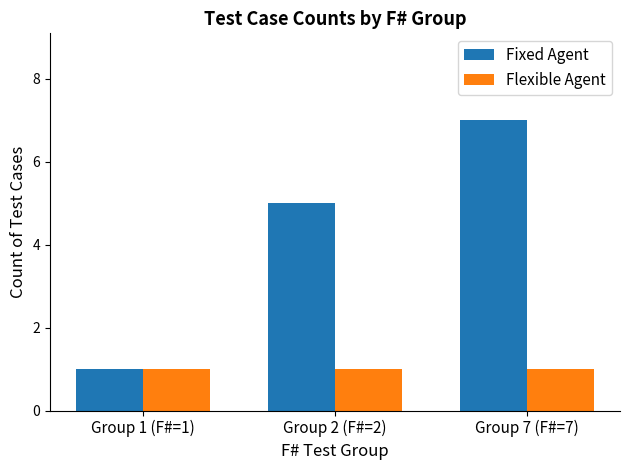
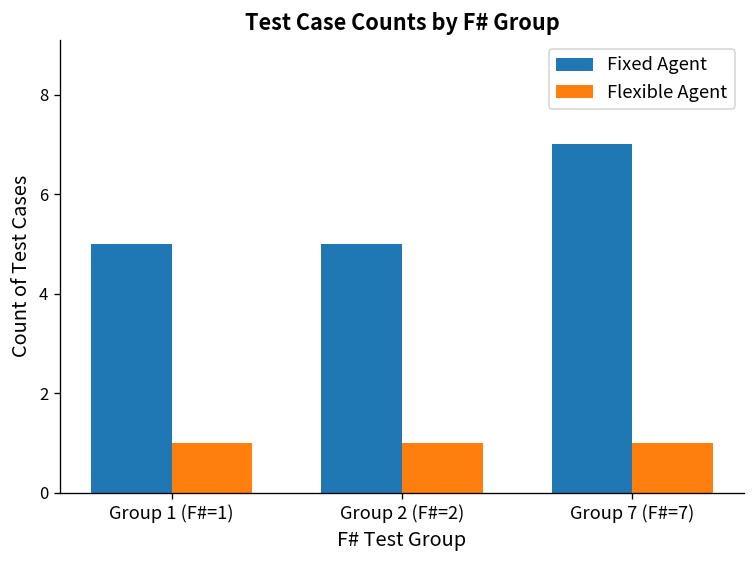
  {
    "Fixed Agent": {
-     "Group 1 (F#=1)": 1,
+     "Group 1 (F#=1)": 5,
      "Group 2 (F#=2)": 5,
      "Group 7 (F#=7)": 7
    },
    "Flexible Agent": {
      "Group 1 (F#=1)": 1,
      "Group 2 (F#=2)": 1,
      "Group 7 (F#=7)": 1
    }
  }
